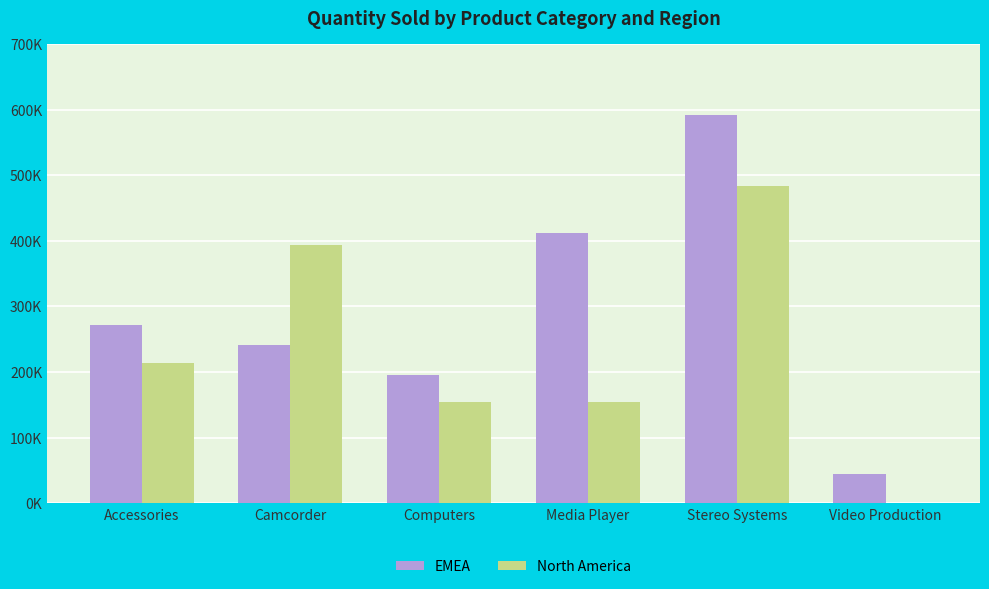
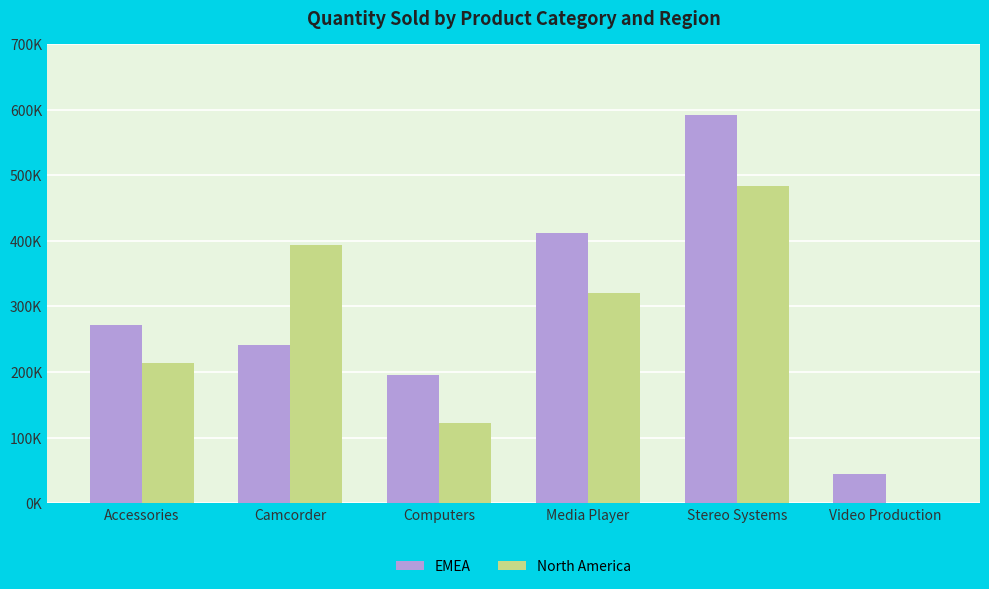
  {
    "EMEA": {
      "Accessories": 270000,
      "Camcorder": 240000,
      "Computers": 200000,
      "Media Player": 410000,
      "Stereo Systems": 590000,
      "Video Production": 40000
    },
    "North America": {
      "Accessories": 210000,
      "Camcorder": 390000,
-     "Computers": 150000,
-     "Media Player": 150000,
+     "Computers": 120000,
+     "Media Player": 320000,
      "Stereo Systems": 480000,
      "Video Production": 0
    }
  }
